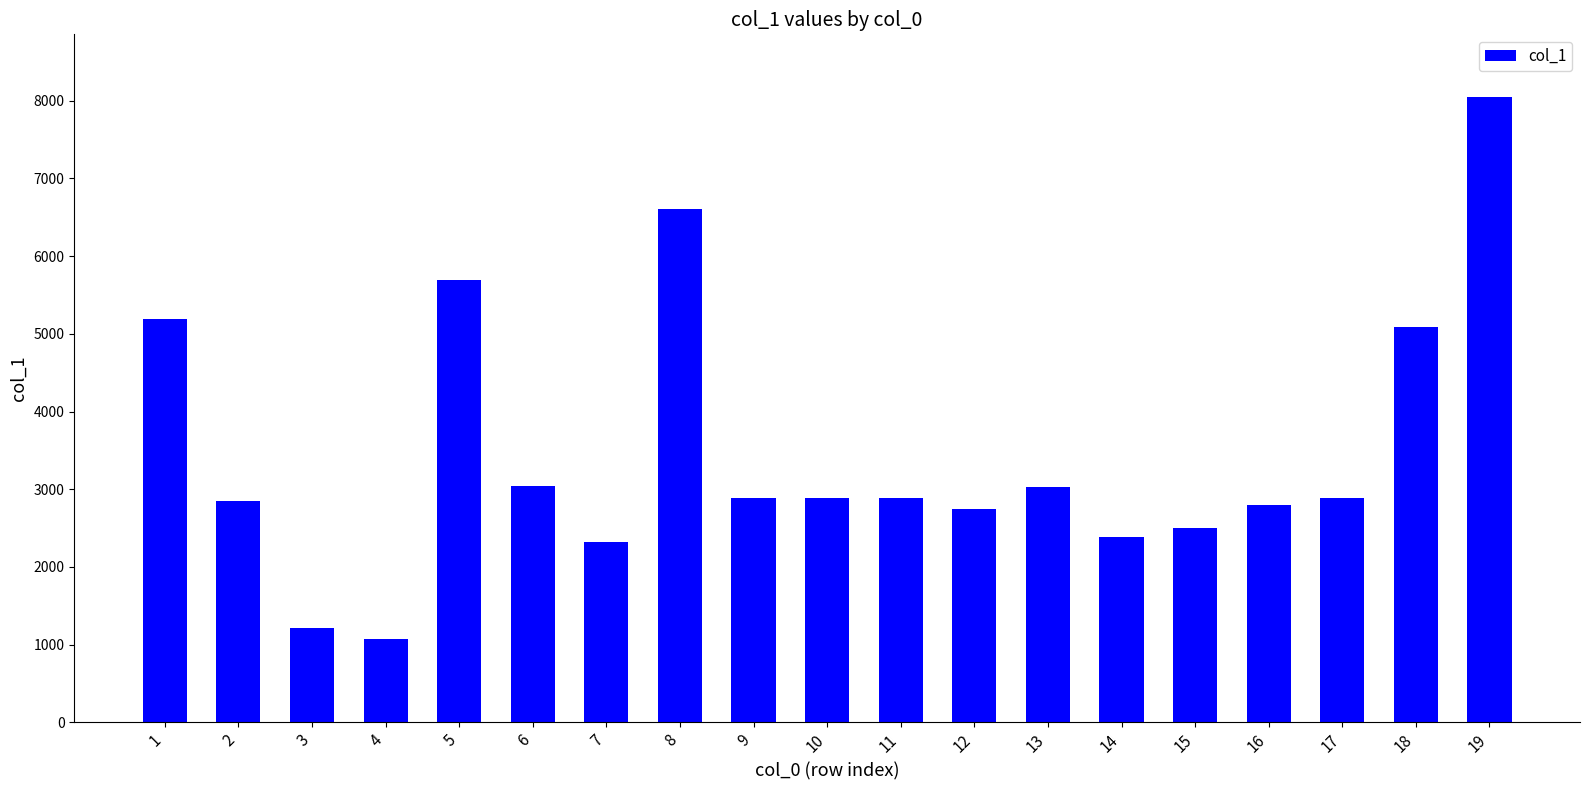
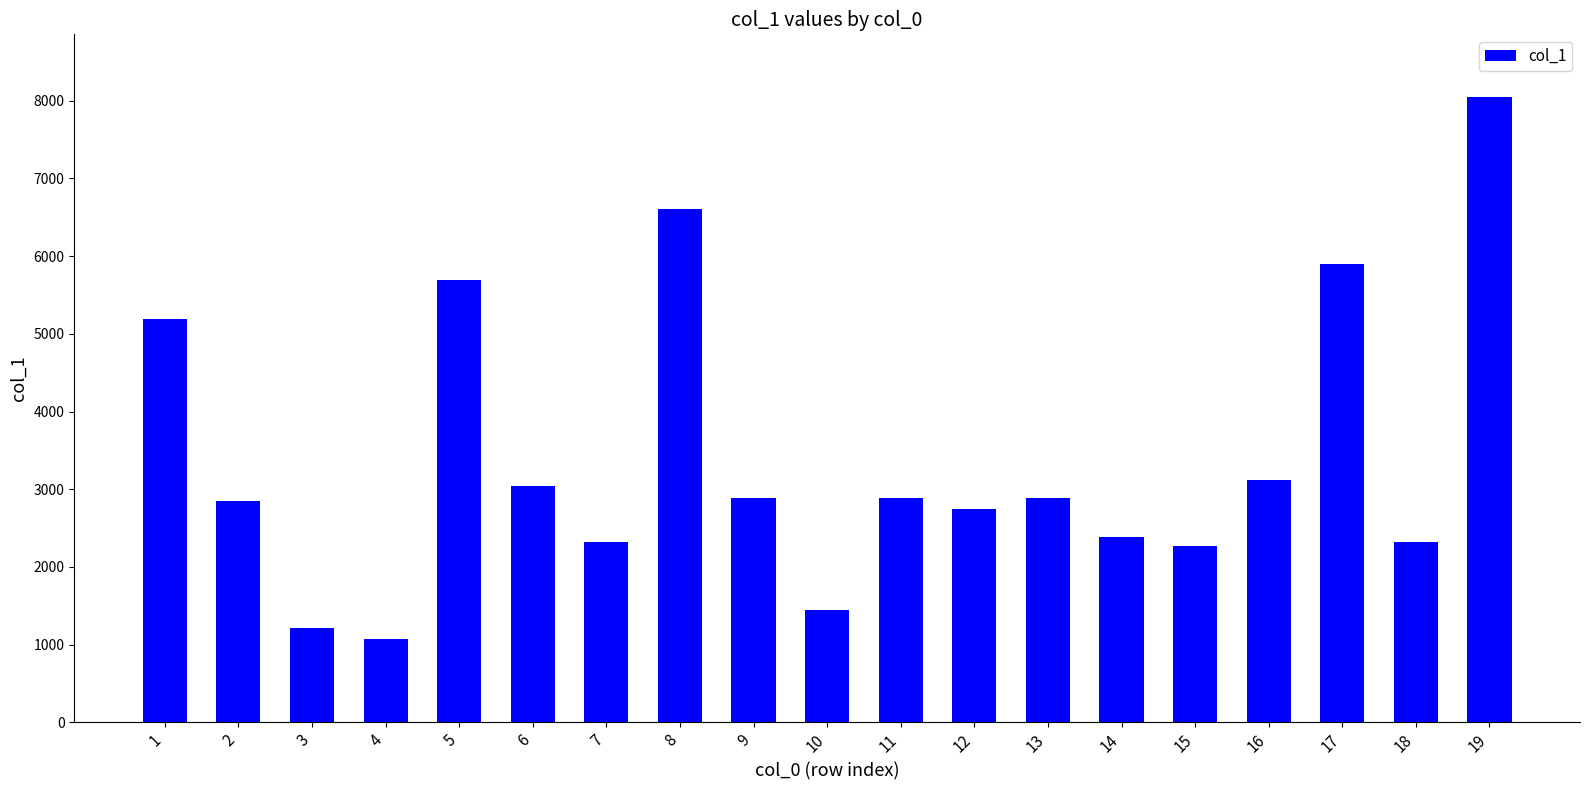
  {
    "1": 5200,
    "2": 2900,
    "3": 1200,
    "4": 1100,
    "5": 5700,
    "6": 3000,
    "7": 2300,
    "8": 6600,
    "9": 2900,
-   "10": 2900,
+   "10": 1400,
    "11": 2900,
    "12": 2700,
-   "13": 3000,
+   "13": 2900,
    "14": 2400,
-   "15": 2500,
-   "16": 2800,
-   "17": 2900,
-   "18": 5100,
+   "15": 2300,
+   "16": 3100,
+   "17": 5900,
+   "18": 2300,
    "19": 8000
  }
